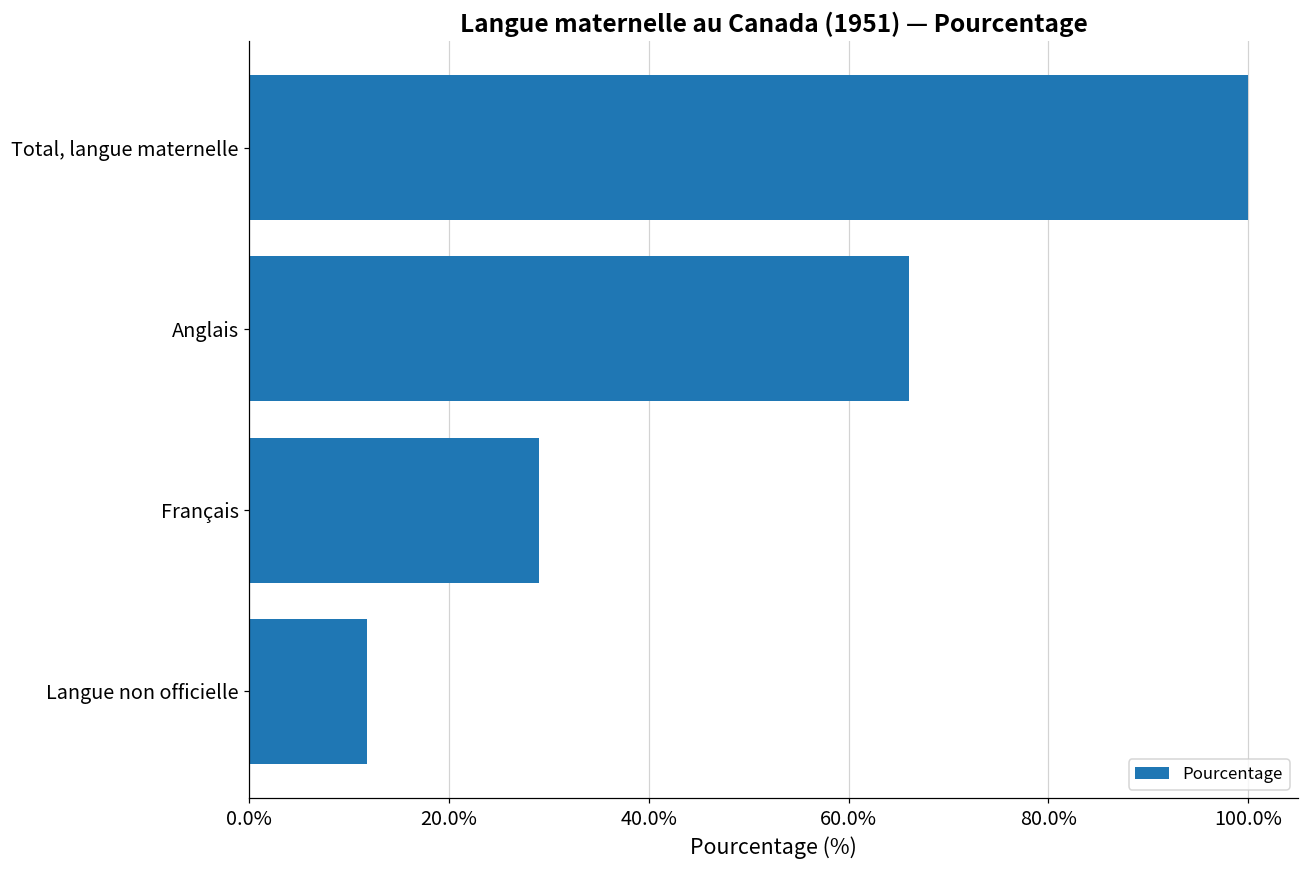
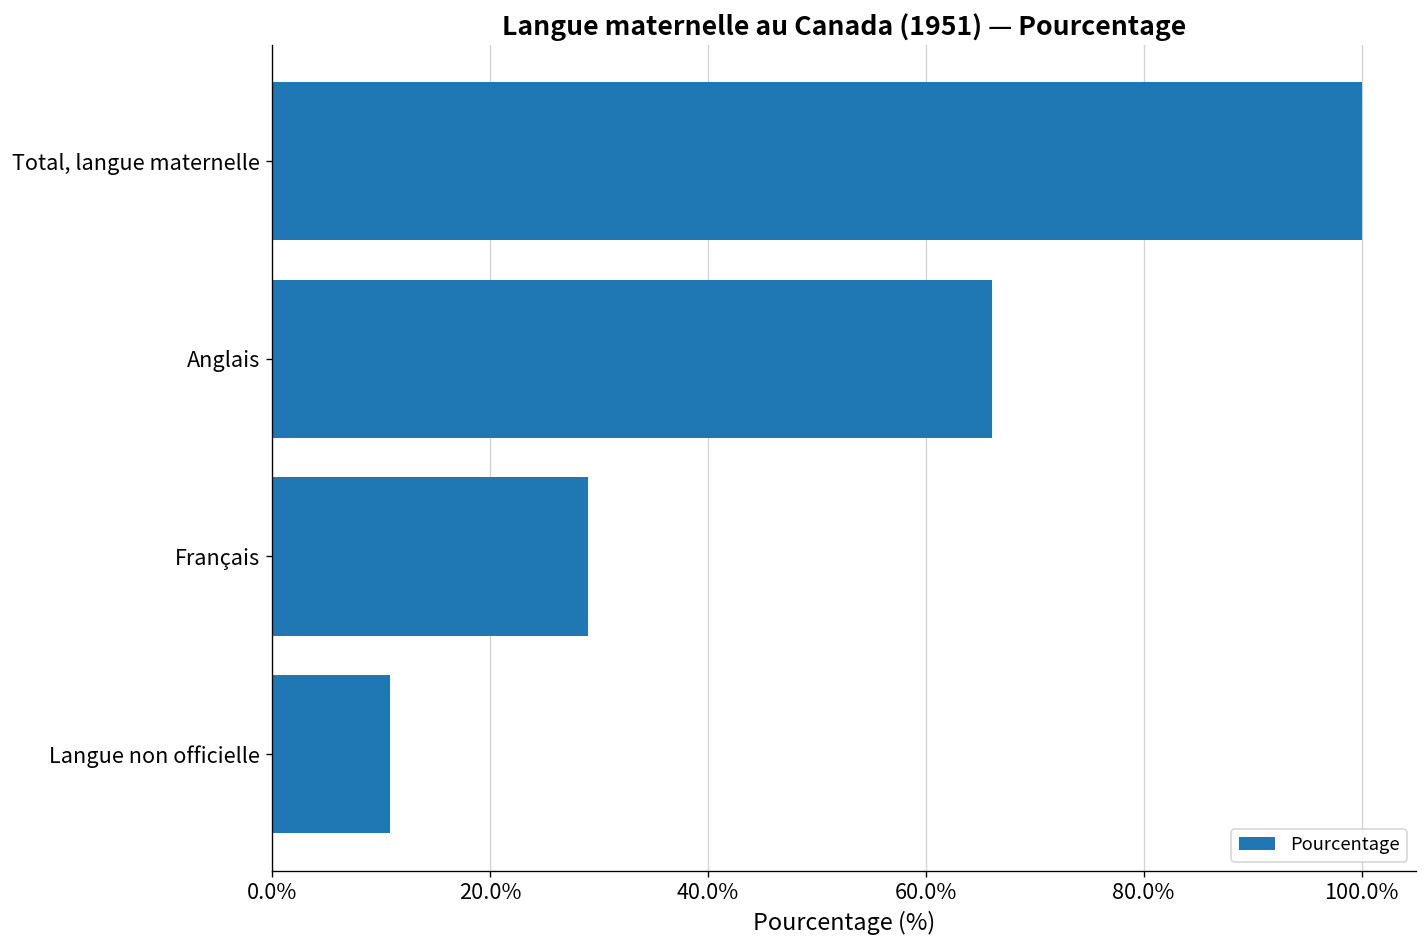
  {
    "Total, langue maternelle": "100%",
    "Anglais": "66%",
    "Français": "29%",
-   "Langue non officielle": "12%"
+   "Langue non officielle": "11%"
  }
